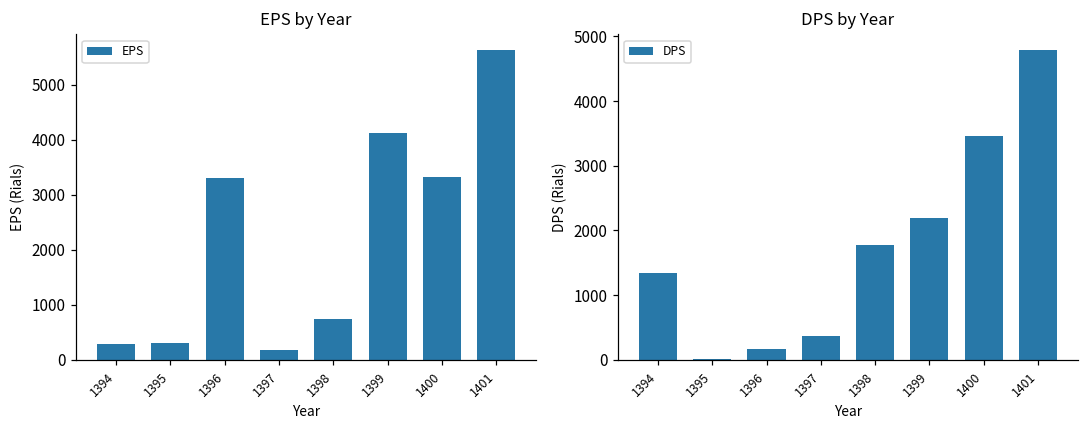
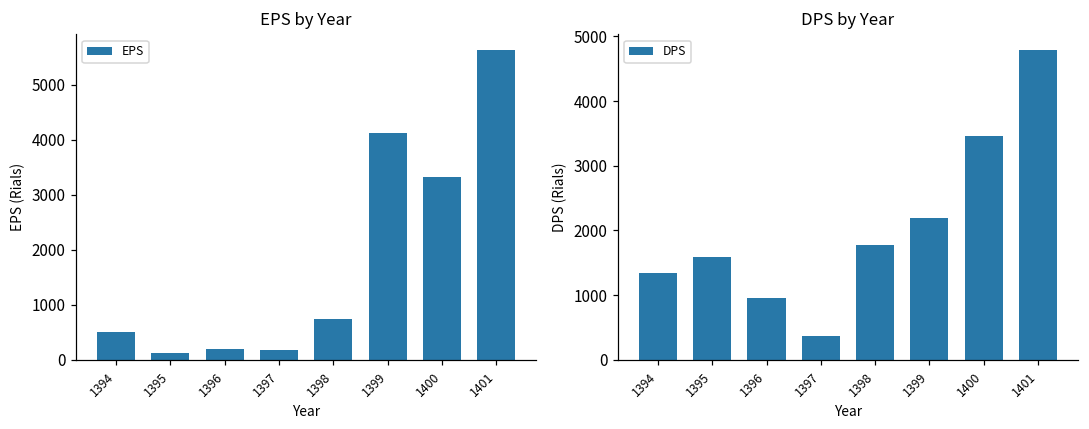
  {
    "EPS by Year": {
-     "1394": 300,
-     "1395": 300,
-     "1396": 3300,
+     "1394": 500,
+     "1395": 100,
+     "1396": 200,
      "1397": 200,
      "1398": 700,
      "1399": 4100,
      "1400": 3300,
      "1401": 5600
    },
    "DPS by Year": {
      "1394": 1300,
-     "1395": 0,
-     "1396": 200,
+     "1395": 1600,
+     "1396": 1000,
      "1397": 400,
      "1398": 1800,
      "1399": 2200,
      "1400": 3500,
      "1401": 4800
    }
  }
